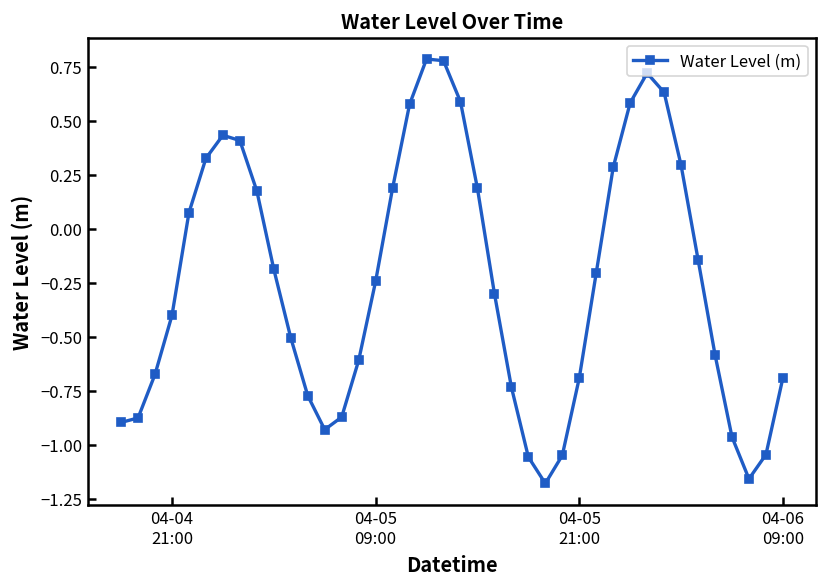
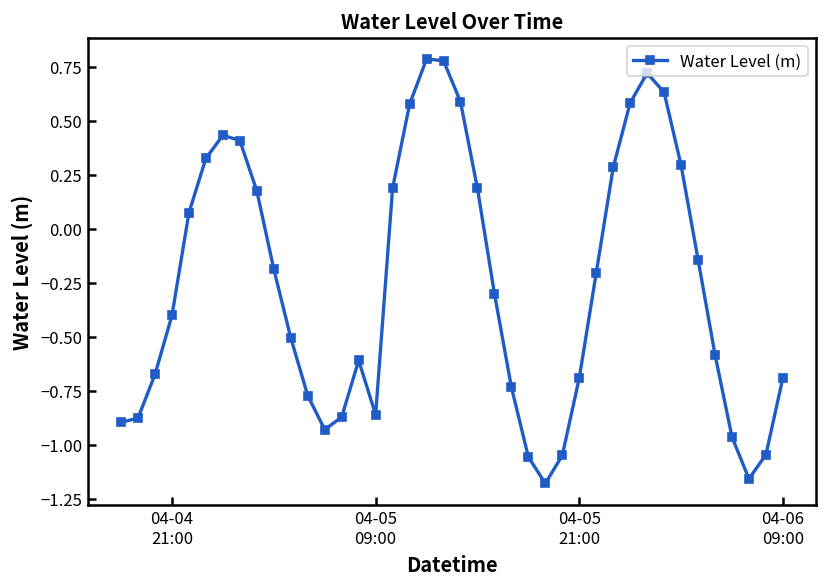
  {
    "04-04 21:00": -0.40,
-   "04-05 09:00": -0.24,
+   "04-05 09:00": -0.86,
    "04-05 21:00": -0.69,
    "04-06 09:00": -0.69
  }
